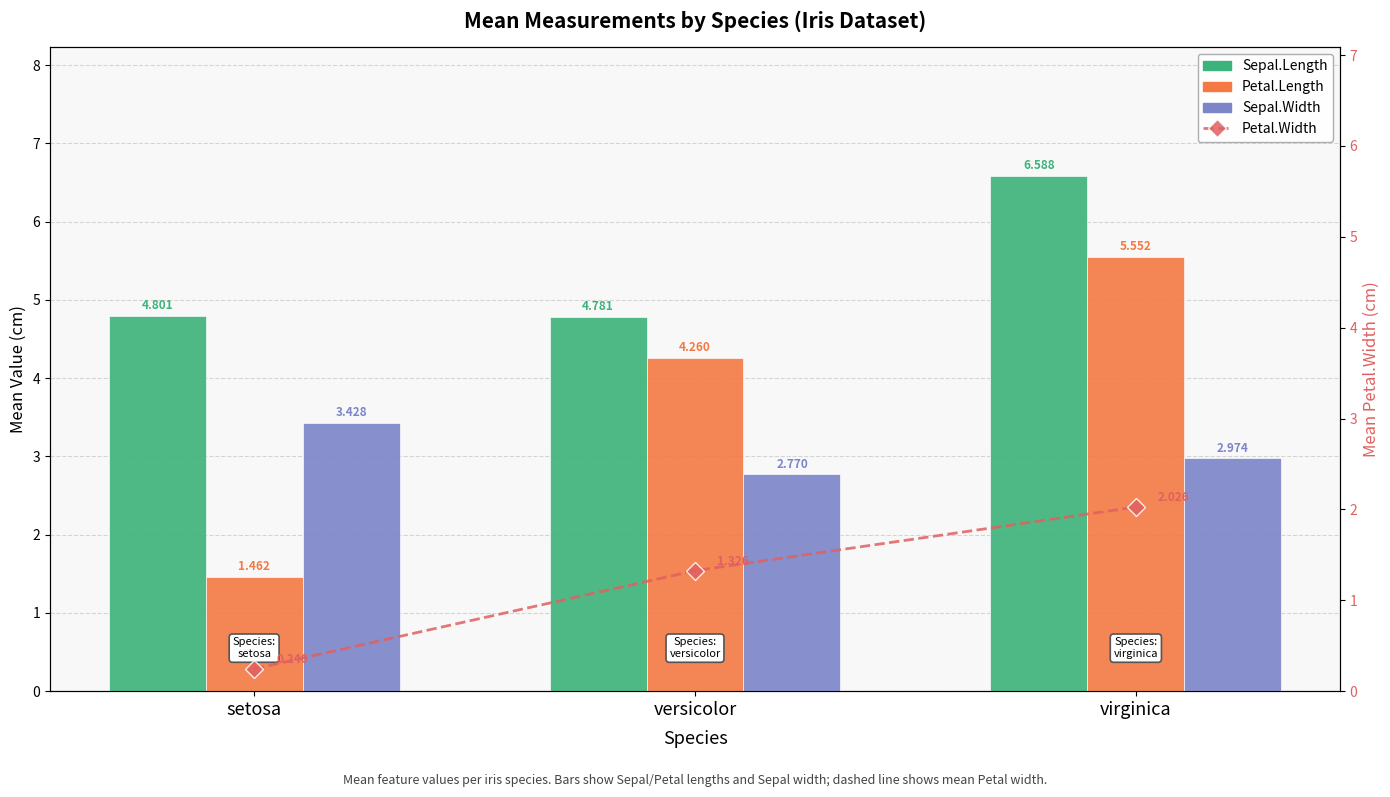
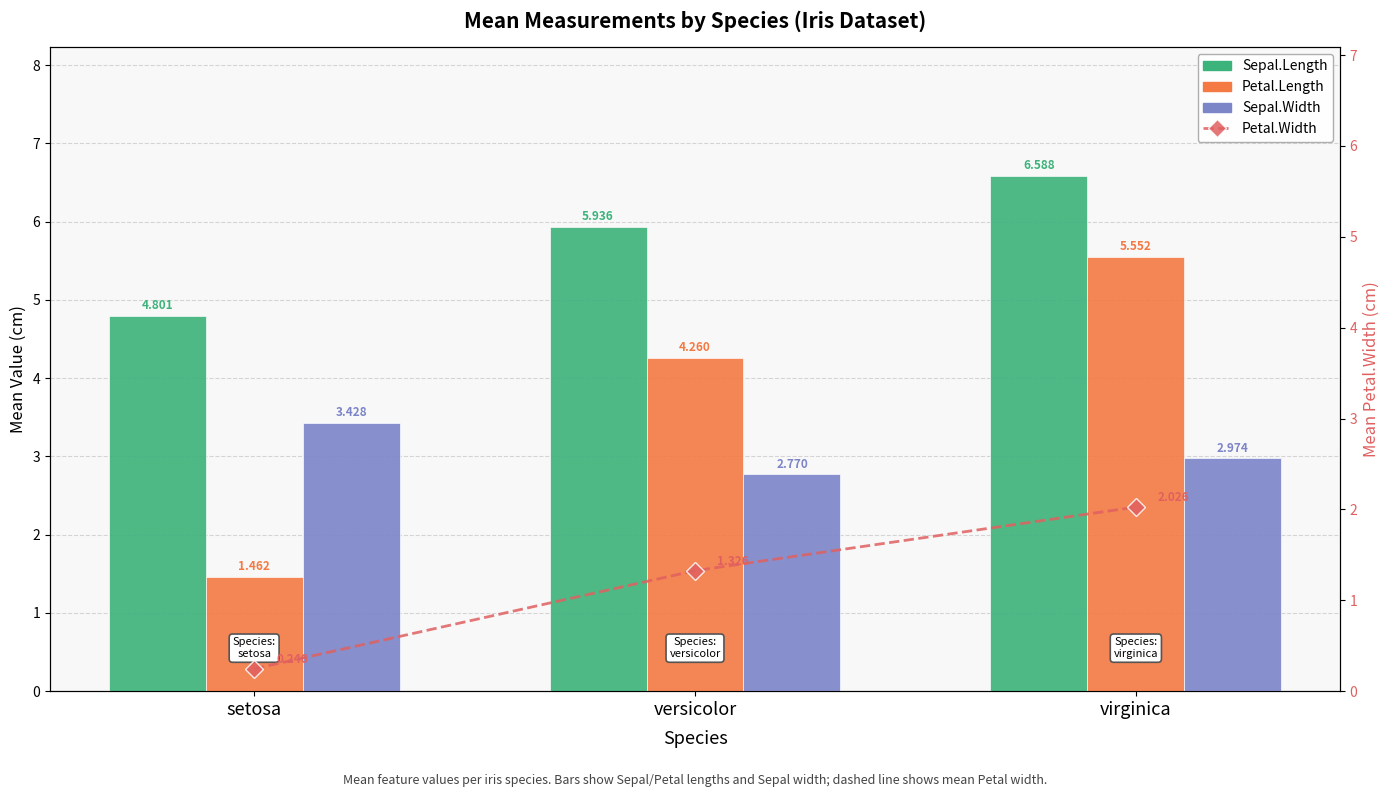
  {
    "Sepal.Length": {
      "setosa": 4.801,
-     "versicolor": 4.781,
+     "versicolor": 5.936,
      "virginica": 6.588
    },
    "Sepal.Width": {
      "setosa": 3.428,
      "versicolor": 2.770,
      "virginica": 2.974
    }
  }
